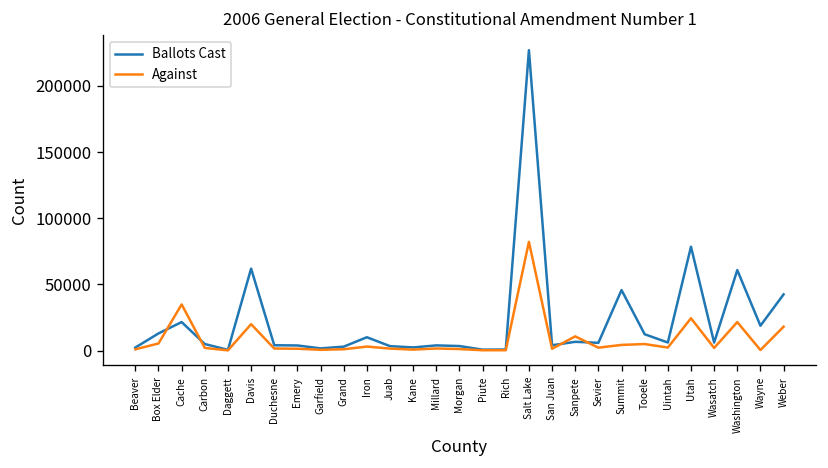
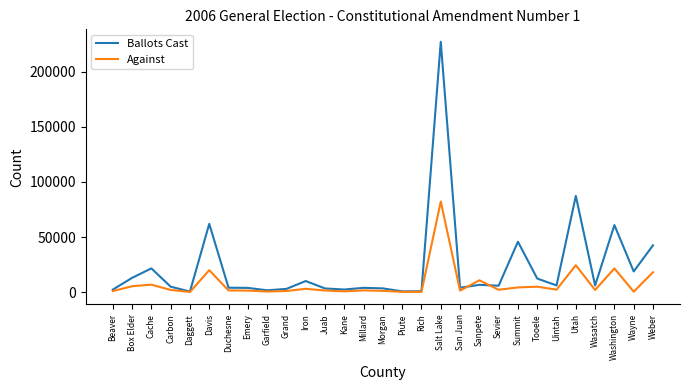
  {
    "Ballots Cast": {
      "Box Elder": 13000,
      "Cache": 22000,
      "Carbon": 5000,
      "Davis": 62000,
      "Duchesne": 4000,
      "Emery": 4000,
      "Iron": 10000,
      "Millard": 4000,
      "Salt Lake": 227000,
      "San Juan": 4000,
      "Sanpete": 7000,
      "Sevier": 6000,
      "Summit": 46000,
      "Tooele": 12000,
      "Uintah": 6000,
-     "Utah": 79000,
+     "Utah": 87000,
      "Wasatch": 6000,
      "Washington": 61000,
      "Wayne": 19000,
      "Weber": 42000
    },
    "Against": {
      "Box Elder": 5000,
-     "Cache": 35000,
+     "Cache": 7000,
      "Carbon": 2000,
      "Davis": 20000,
      "Duchesne": 2000,
      "Emery": 1000,
      "Iron": 3000,
      "Millard": 2000,
      "Salt Lake": 82000,
      "San Juan": 1000,
      "Sanpete": 11000,
      "Sevier": 2000,
      "Summit": 4000,
      "Tooele": 5000,
      "Uintah": 2000,
      "Utah": 24000,
      "Wasatch": 2000,
      "Washington": 22000,
      "Wayne": 0,
      "Weber": 18000
    }
  }
